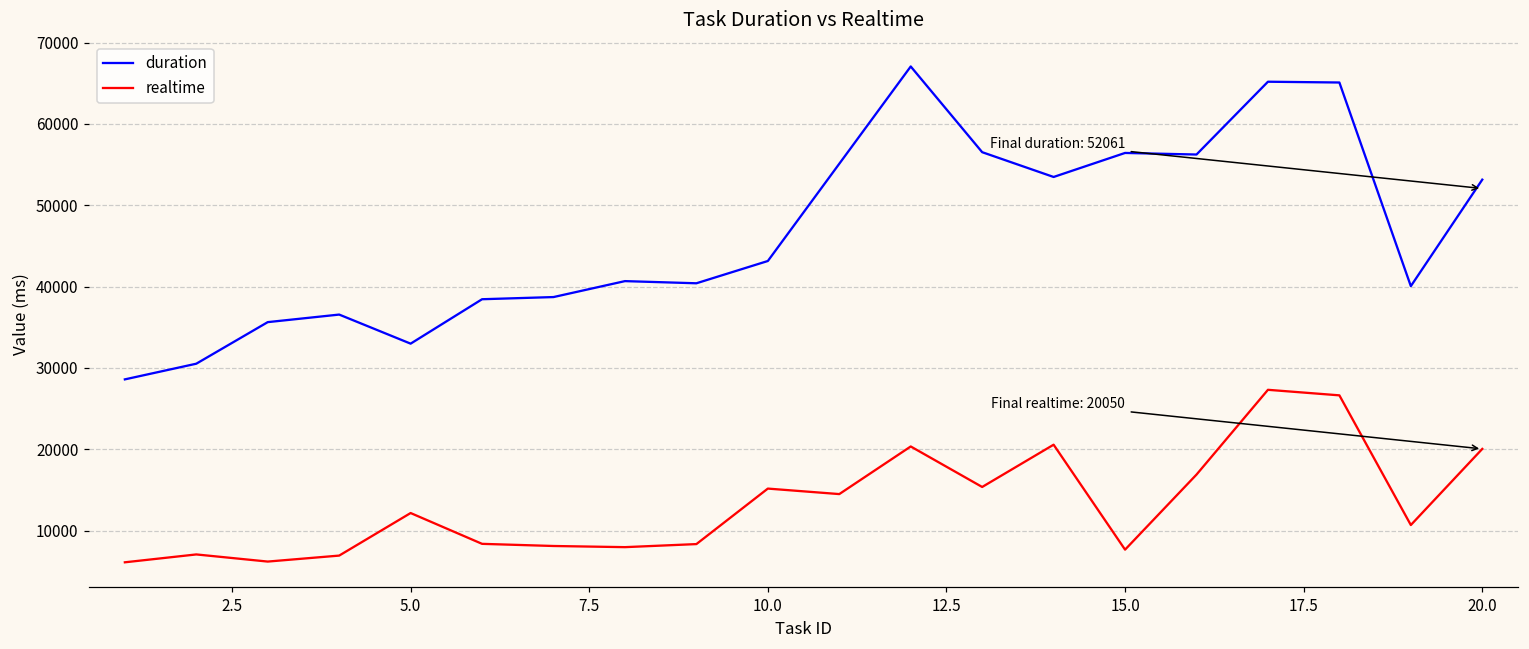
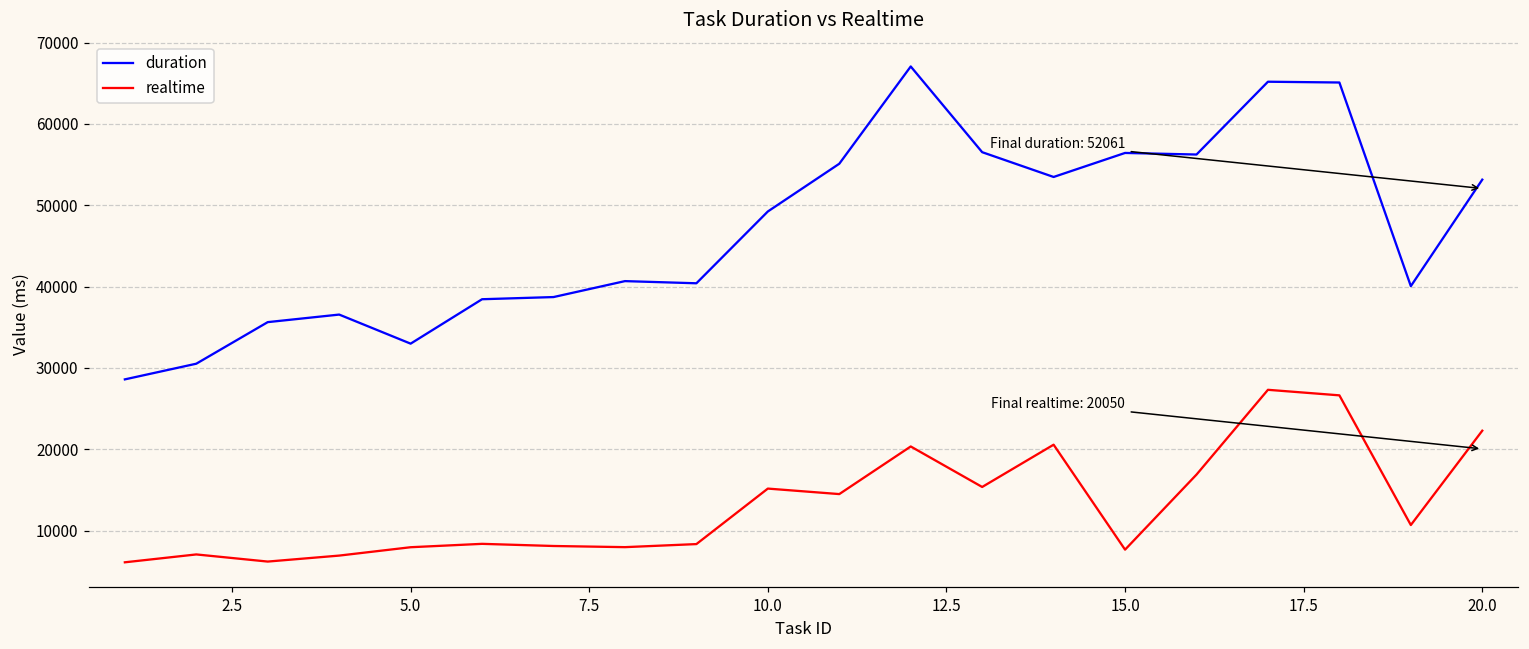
  {
    "duration": {
      "5.0": 33000,
-     "10.0": 43000,
+     "10.0": 49000,
      "20.0": 53000
    },
    "realtime": {
-     "5.0": 12000,
+     "5.0": 8000,
      "10.0": 15000,
      "15.0": 8000,
-     "20.0": 20000
+     "20.0": 22000
    }
  }
